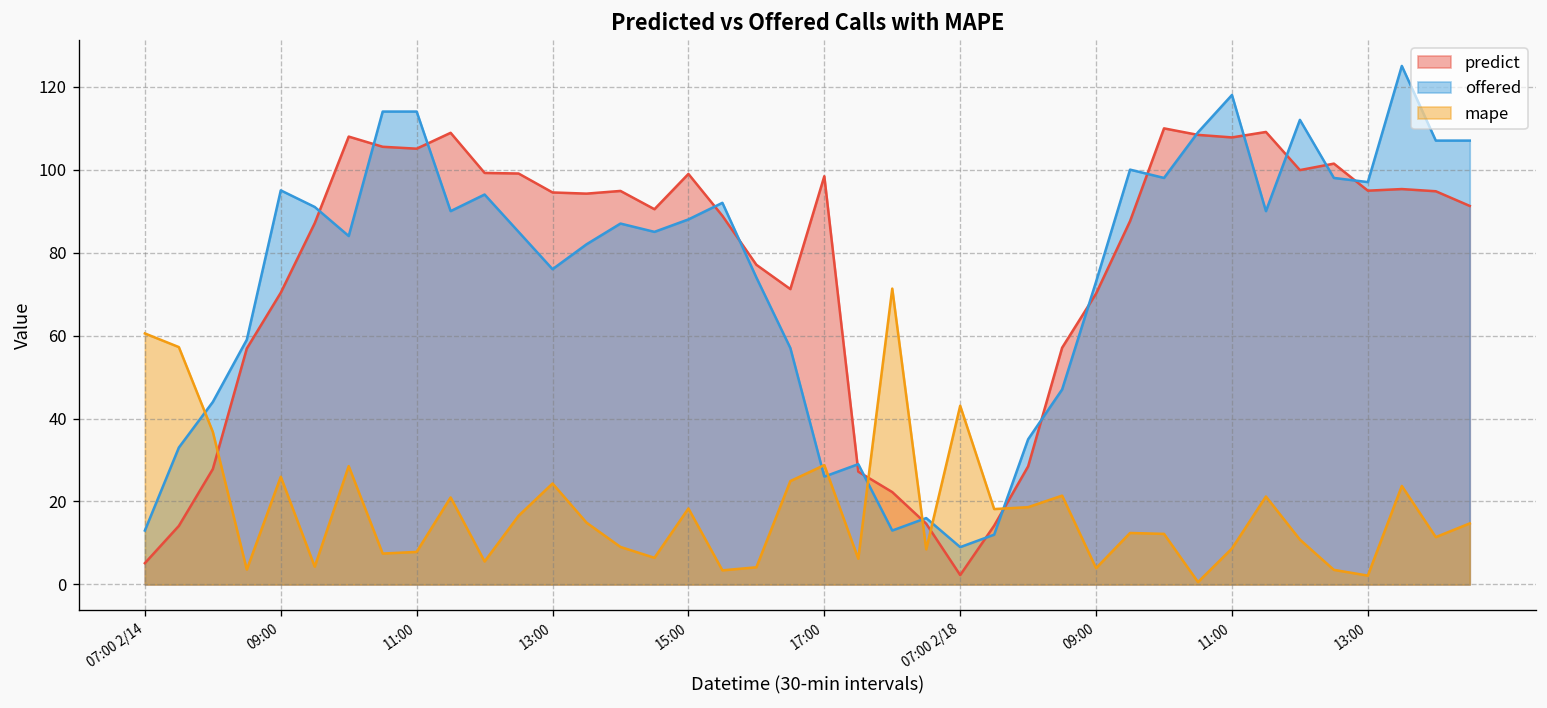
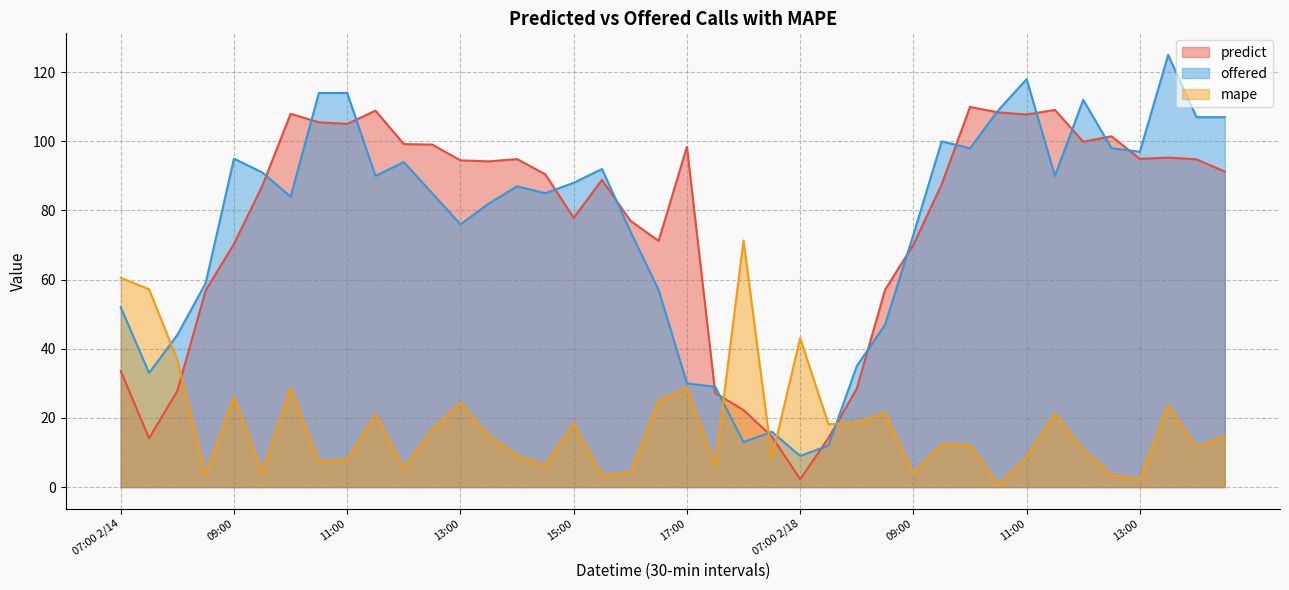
  {
    "predict": {
-     "07:00 2/14": 5,
-     "15:00": 99,
+     "07:00 2/14": 34,
+     "15:00": 78,
      "17:00": 98,
      "07:00 2/18": 2
    },
    "offered": {
-     "07:00 2/14": 13,
+     "07:00 2/14": 52,
      "15:00": 88,
-     "17:00": 26,
+     "17:00": 30,
      "07:00 2/18": 9
    },
    "mape": {
      "07:00 2/14": 61,
      "15:00": 18,
      "17:00": 29,
      "07:00 2/18": 43
    }
  }
